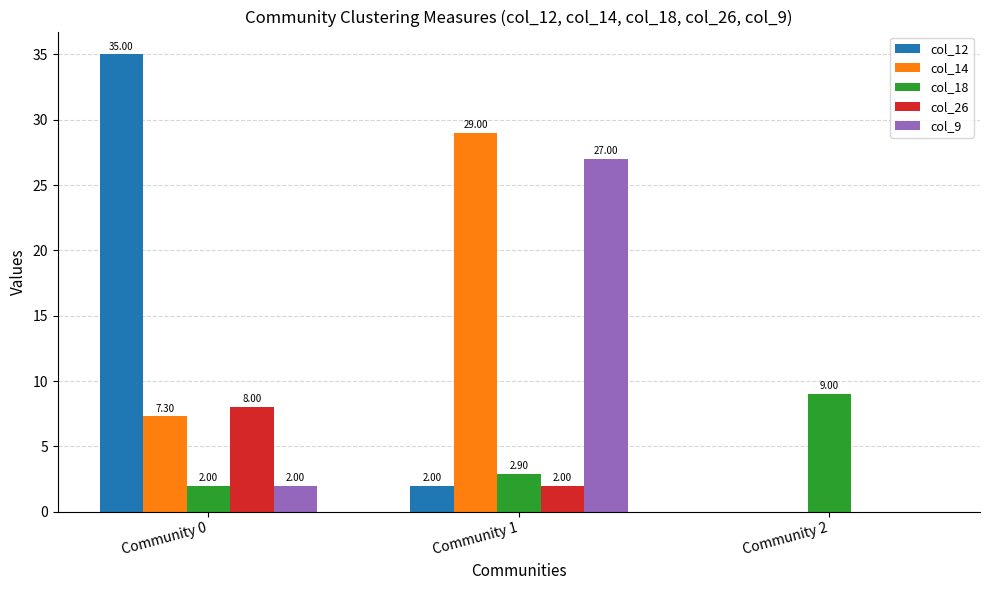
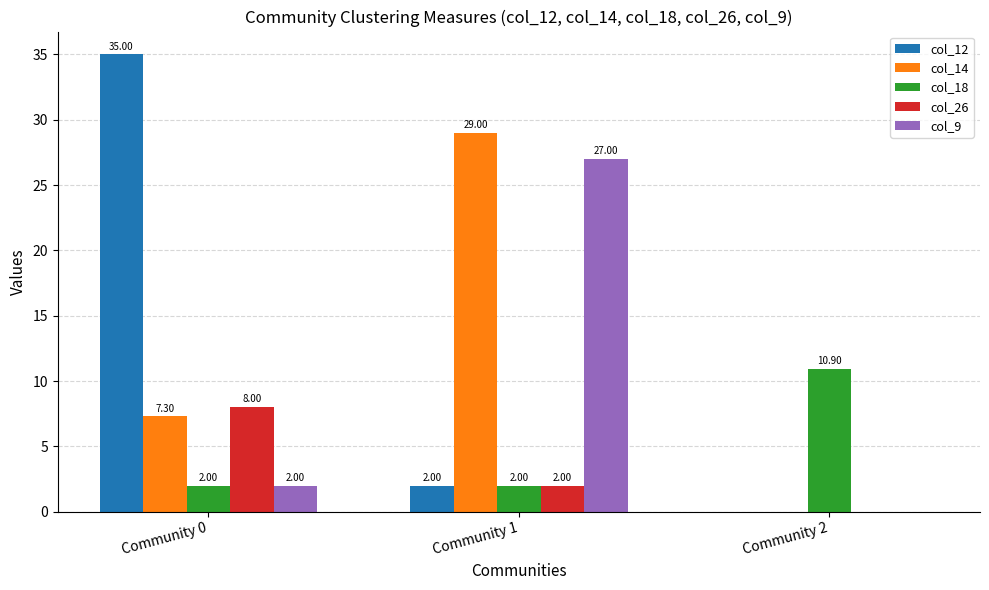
  {
    "col_12": {
      "Community 0": 35.00,
      "Community 1": 2.00
    },
    "col_14": {
      "Community 0": 7.30,
      "Community 1": 29.00
    },
    "col_18": {
      "Community 0": 2.00,
-     "Community 1": 2.90,
-     "Community 2": 9.00
+     "Community 1": 2.00,
+     "Community 2": 10.90
    },
    "col_26": {
      "Community 0": 8.00,
      "Community 1": 2.00
    },
    "col_9": {
      "Community 0": 2.00,
      "Community 1": 27.00
    }
  }
